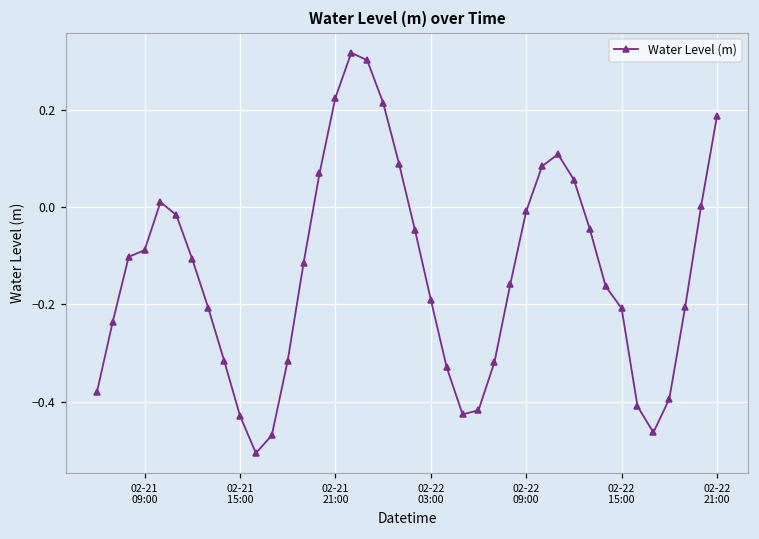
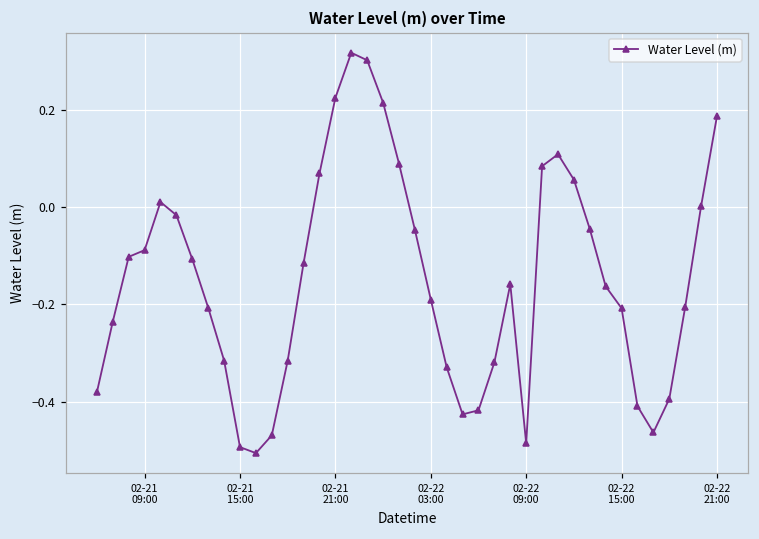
  {
    "02-21 09:00": -0.09,
-   "02-21 15:00": -0.43,
+   "02-21 15:00": -0.49,
    "02-21 21:00": 0.22,
    "02-22 03:00": -0.19,
-   "02-22 09:00": -0.01,
+   "02-22 09:00": -0.49,
    "02-22 15:00": -0.21,
    "02-22 21:00": 0.19
  }
